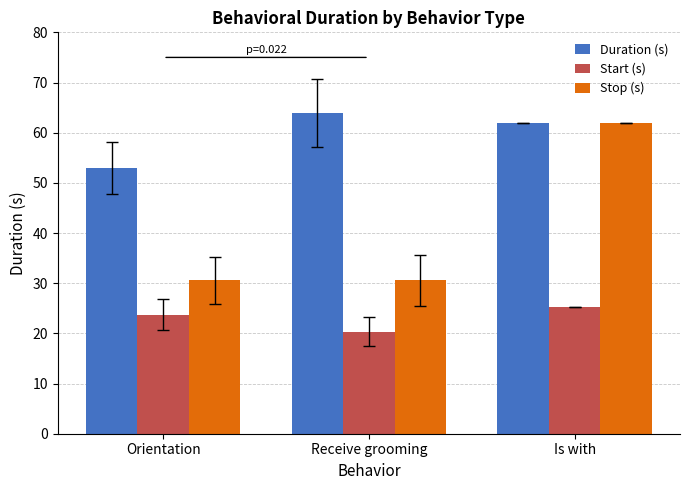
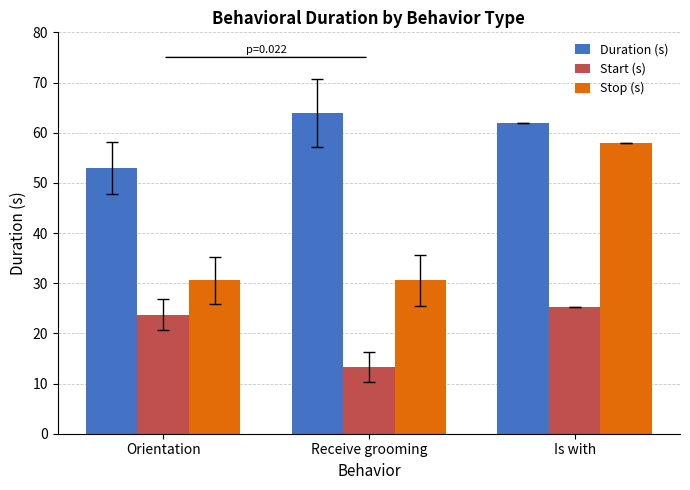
  {
    "Start (s)": {
      "Orientation": 24,
-     "Receive grooming": 20,
+     "Receive grooming": 13,
      "Is with": 25
    },
    "Stop (s)": {
      "Orientation": 31,
      "Receive grooming": 31,
-     "Is with": 62
+     "Is with": 58
    }
  }
